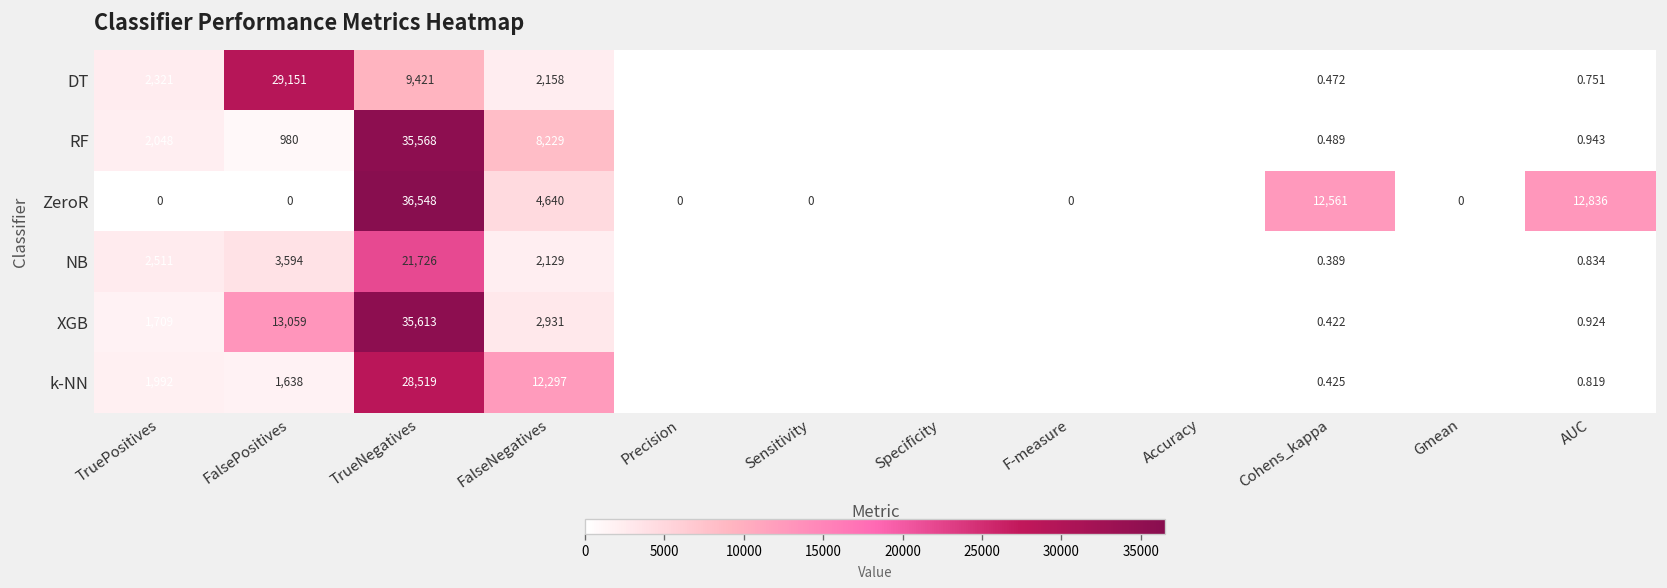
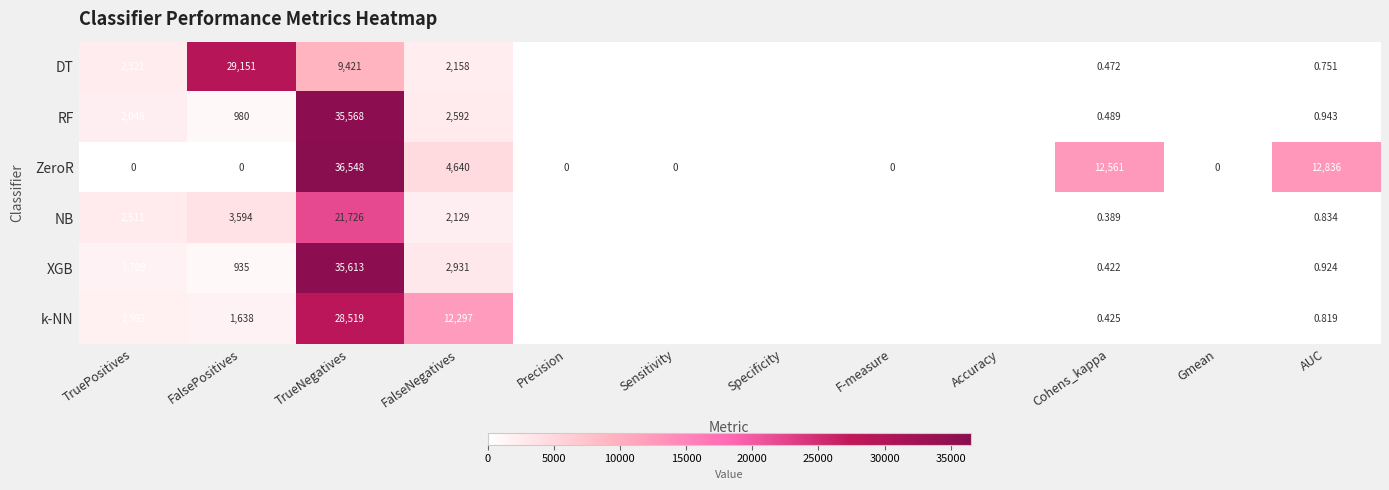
  {
    "DT": {
      "FalsePositives": "29,151",
      "TrueNegatives": "9,421",
      "FalseNegatives": "2,158",
      "Cohens_kappa": "0.472",
      "AUC": "0.751"
    },
    "RF": {
      "FalsePositives": "980",
      "TrueNegatives": "35,568",
-     "FalseNegatives": "8,229",
+     "FalseNegatives": "2,592",
      "Cohens_kappa": "0.489",
      "AUC": "0.943"
    },
    "ZeroR": {
      "TruePositives": "0",
      "FalsePositives": "0",
      "TrueNegatives": "36,548",
      "FalseNegatives": "4,640",
      "Precision": "0",
      "Sensitivity": "0",
      "F-measure": "0",
      "Cohens_kappa": "12,561",
      "Gmean": "0",
      "AUC": "12,836"
    },
    "NB": {
      "FalsePositives": "3,594",
      "TrueNegatives": "21,726",
      "FalseNegatives": "2,129",
      "Cohens_kappa": "0.389",
      "AUC": "0.834"
    },
    "XGB": {
-     "FalsePositives": "13,059",
+     "FalsePositives": "935",
      "TrueNegatives": "35,613",
      "FalseNegatives": "2,931",
      "Cohens_kappa": "0.422",
      "AUC": "0.924"
    },
    "k-NN": {
      "FalsePositives": "1,638",
      "TrueNegatives": "28,519",
      "FalseNegatives": "12,297",
      "Cohens_kappa": "0.425",
      "AUC": "0.819"
    }
  }
